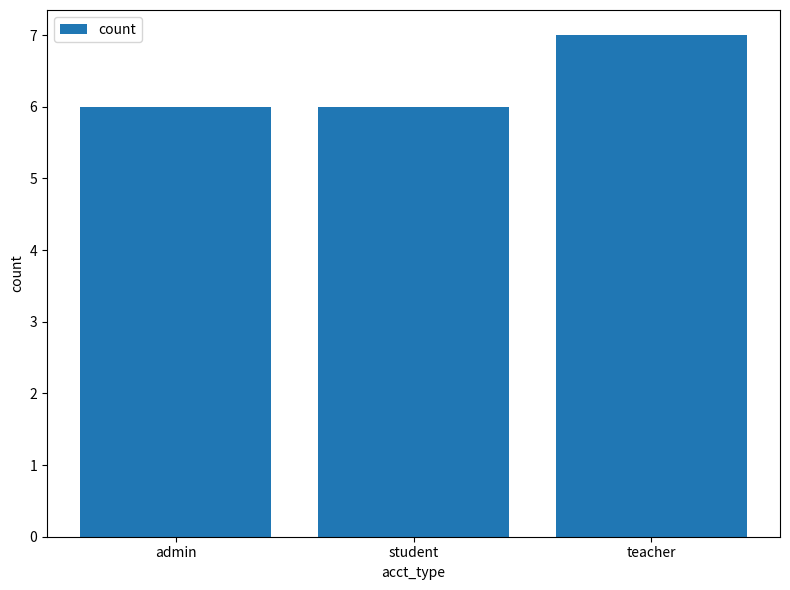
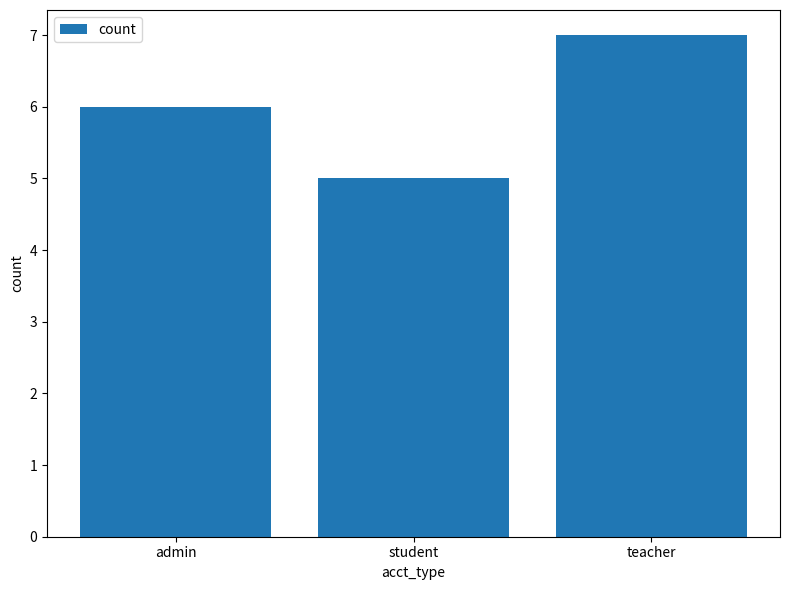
  {
    "admin": 6,
-   "student": 6,
+   "student": 5,
    "teacher": 7
  }
